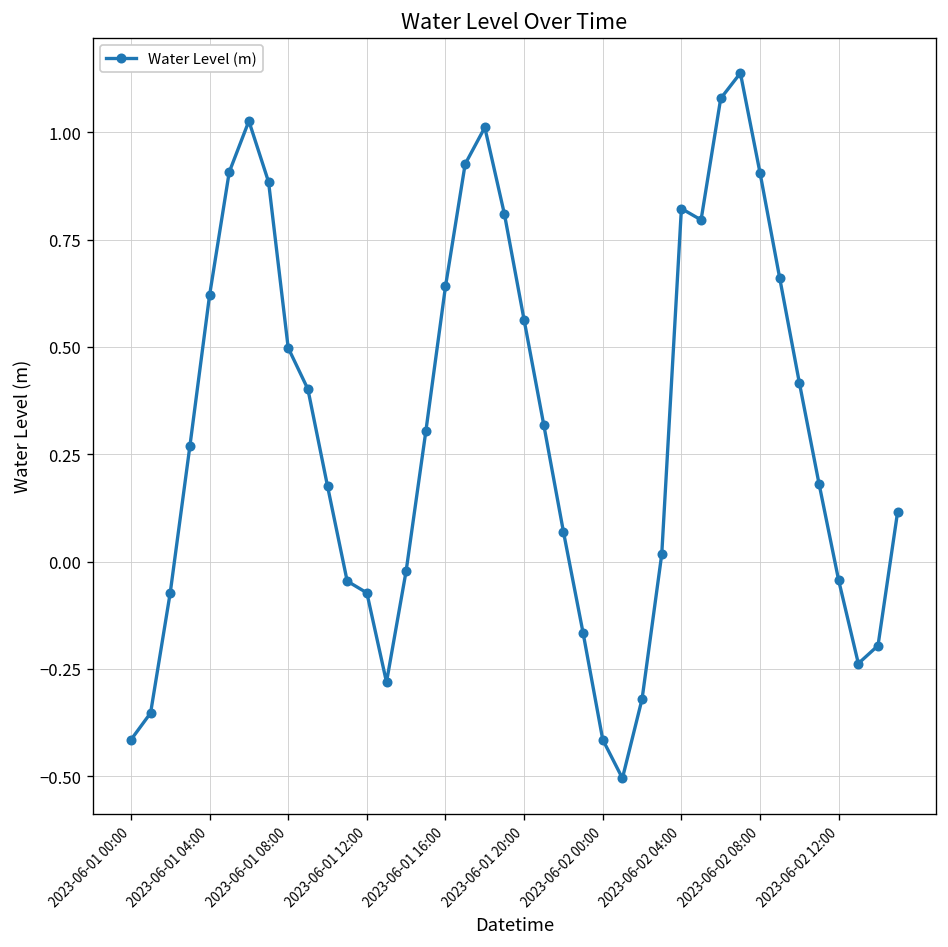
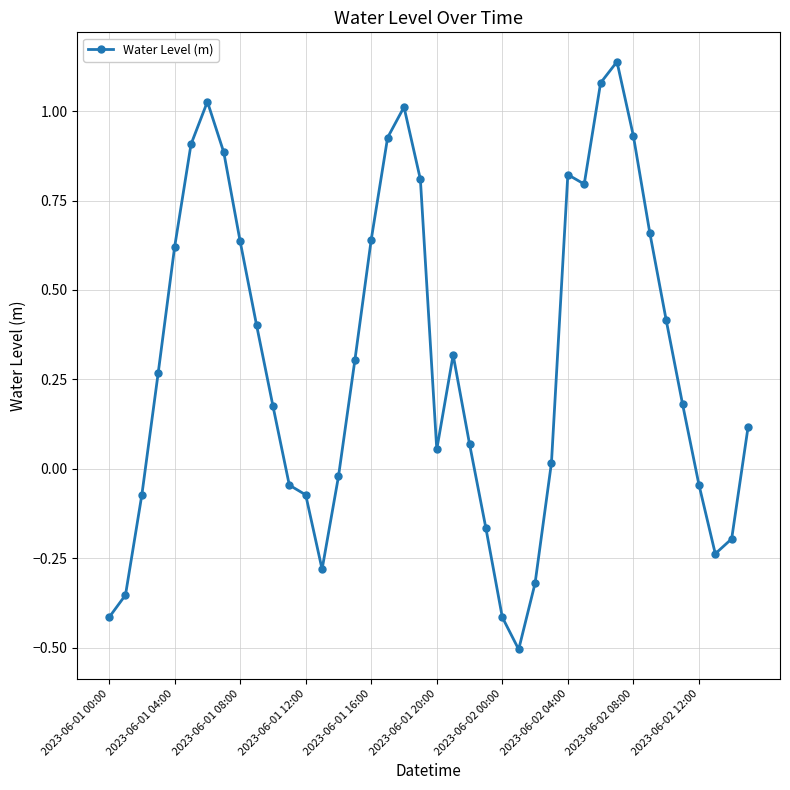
  {
    "2023-06-01 00:00": -0.42,
    "2023-06-01 04:00": 0.62,
-   "2023-06-01 08:00": 0.50,
+   "2023-06-01 08:00": 0.64,
    "2023-06-01 12:00": -0.07,
    "2023-06-01 16:00": 0.64,
-   "2023-06-01 20:00": 0.56,
+   "2023-06-01 20:00": 0.05,
    "2023-06-02 00:00": -0.42,
    "2023-06-02 04:00": 0.82,
-   "2023-06-02 08:00": 0.91,
+   "2023-06-02 08:00": 0.93,
    "2023-06-02 12:00": -0.04
  }
